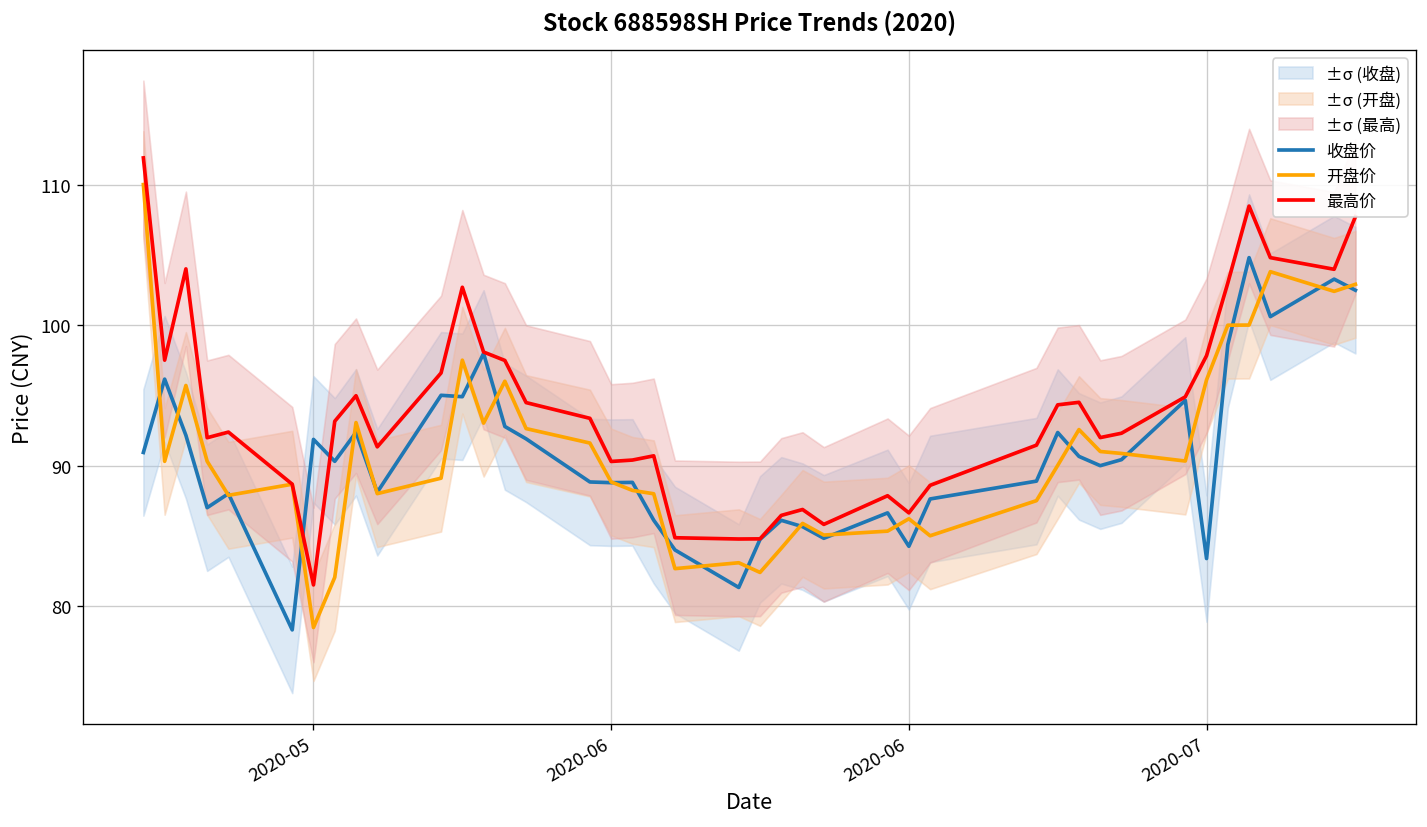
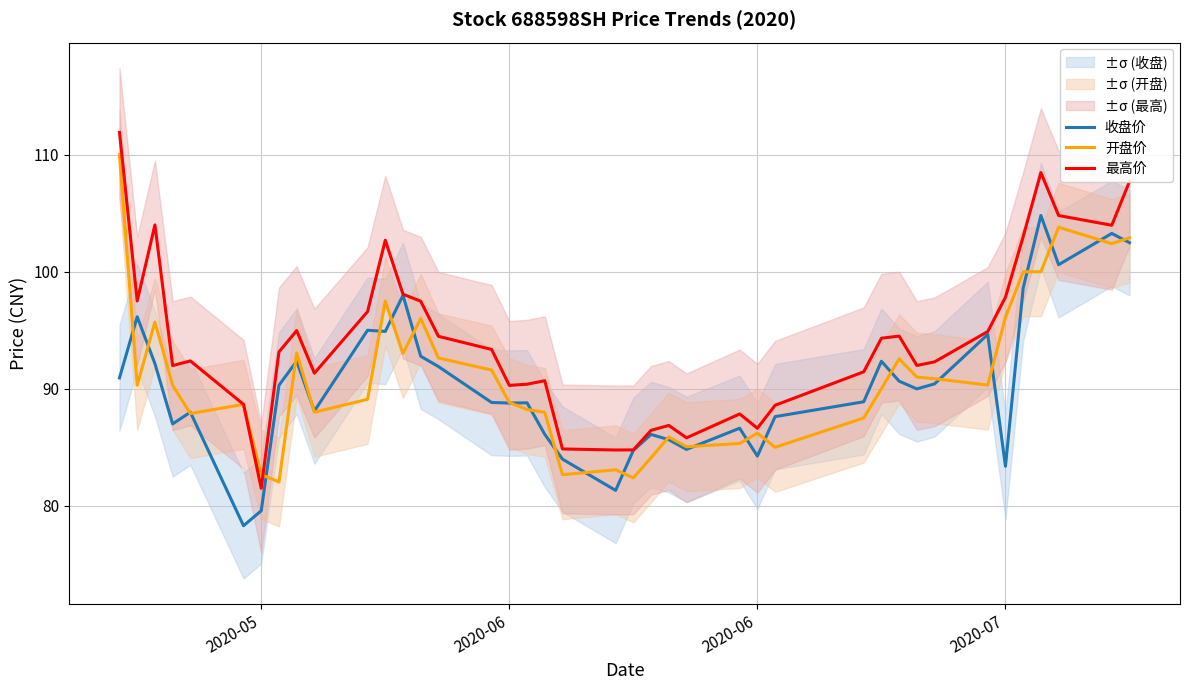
  {
    "收盘价": {
-     "2020-05": 91.9,
+     "2020-05": 79.6,
      "2020-07": 83.4
    },
    "开盘价": {
-     "2020-05": 78.5,
+     "2020-05": 82.7,
      "2020-07": 96.1
    },
    "最高价": {
      "2020-05": 81.5,
      "2020-07": 97.8
    }
  }
